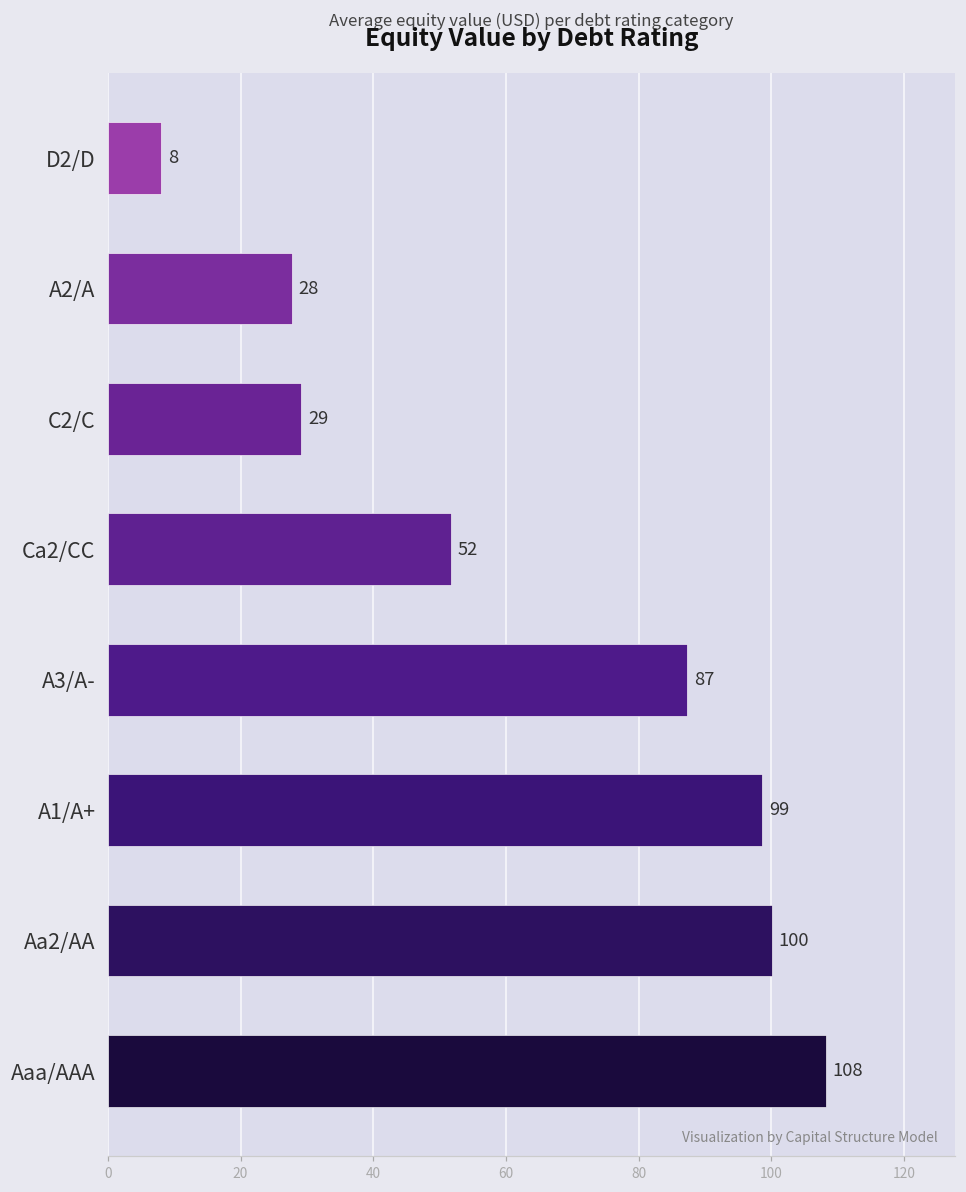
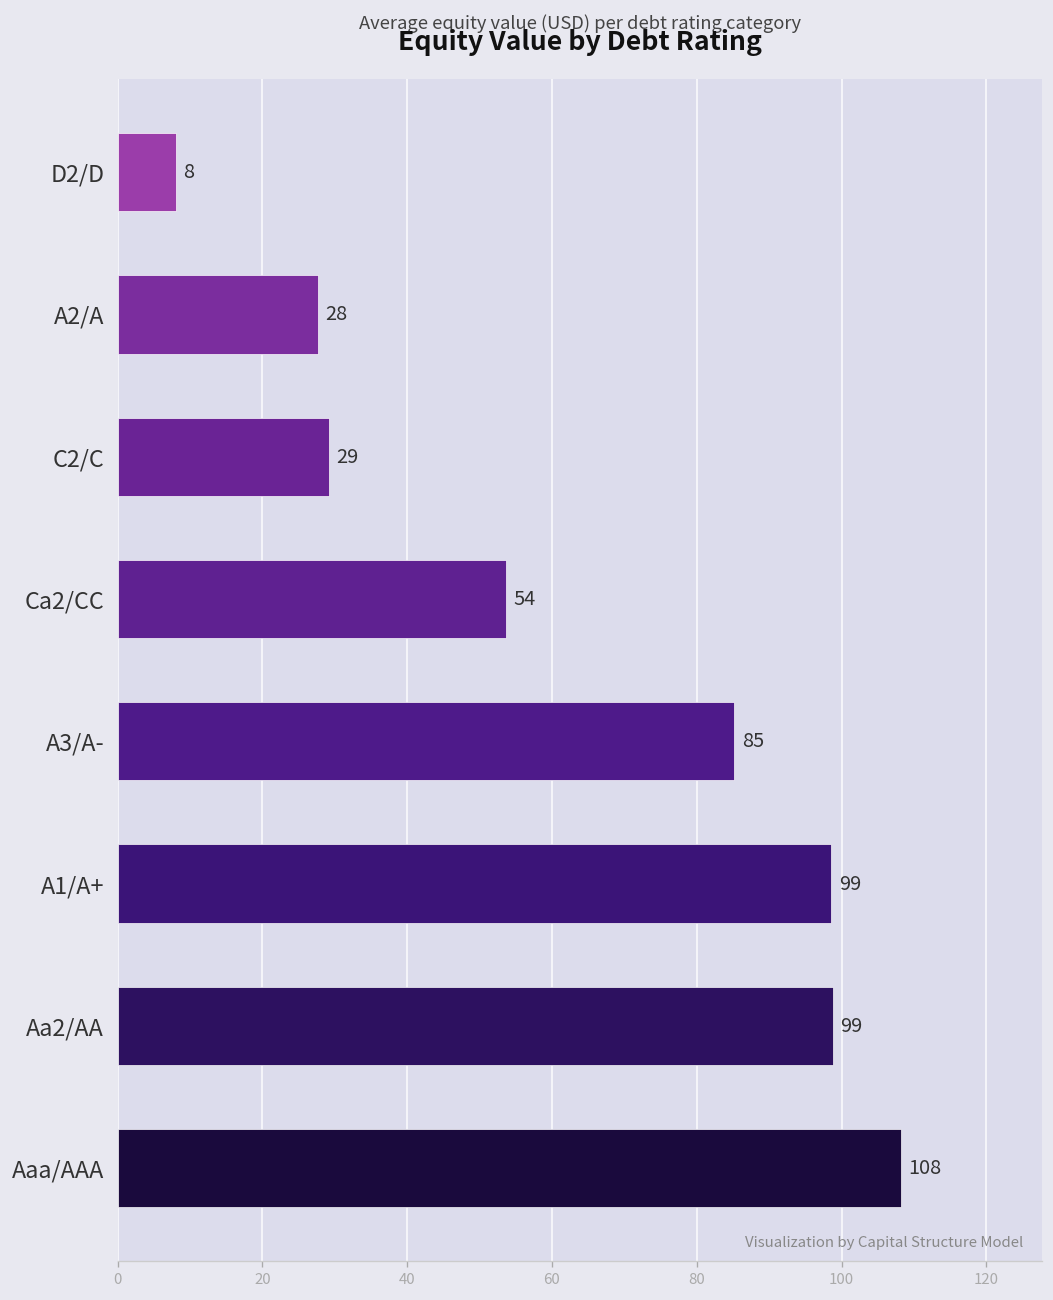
  {
    "D2/D": 8,
    "A2/A": 28,
    "C2/C": 29,
-   "Ca2/CC": 52,
-   "A3/A-": 87,
+   "Ca2/CC": 54,
+   "A3/A-": 85,
    "A1/A+": 99,
-   "Aa2/AA": 100,
+   "Aa2/AA": 99,
    "Aaa/AAA": 108
  }
